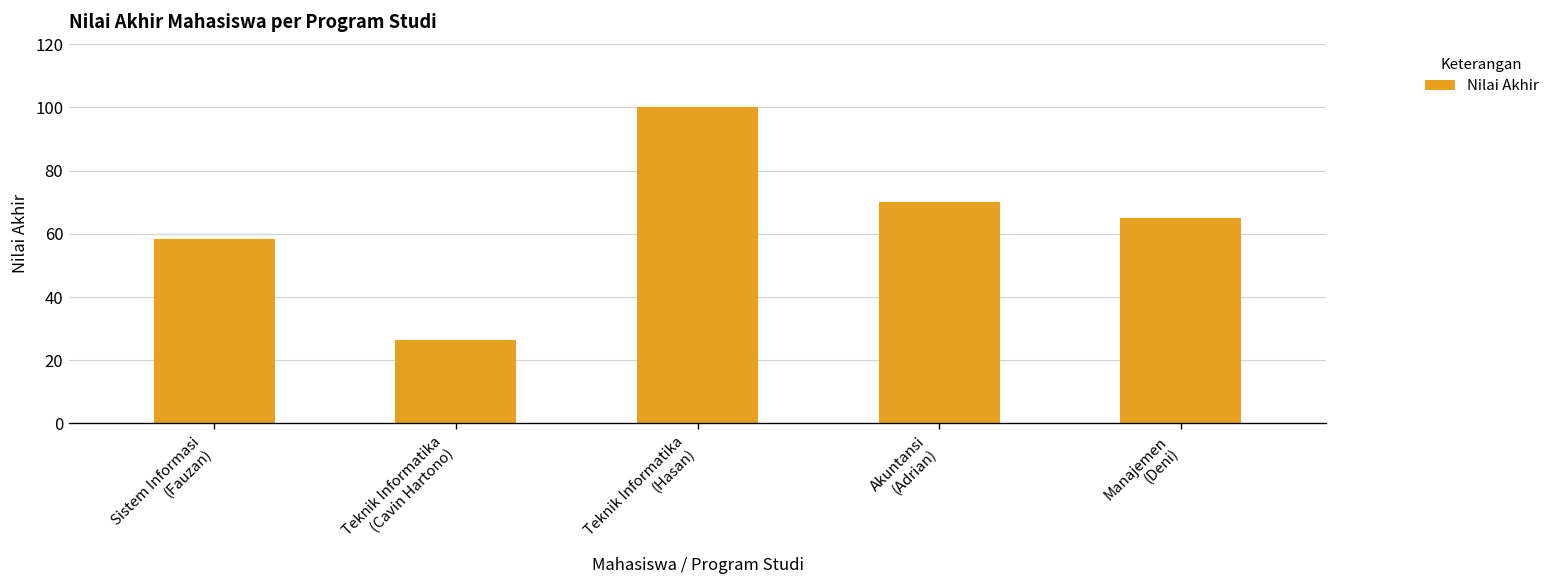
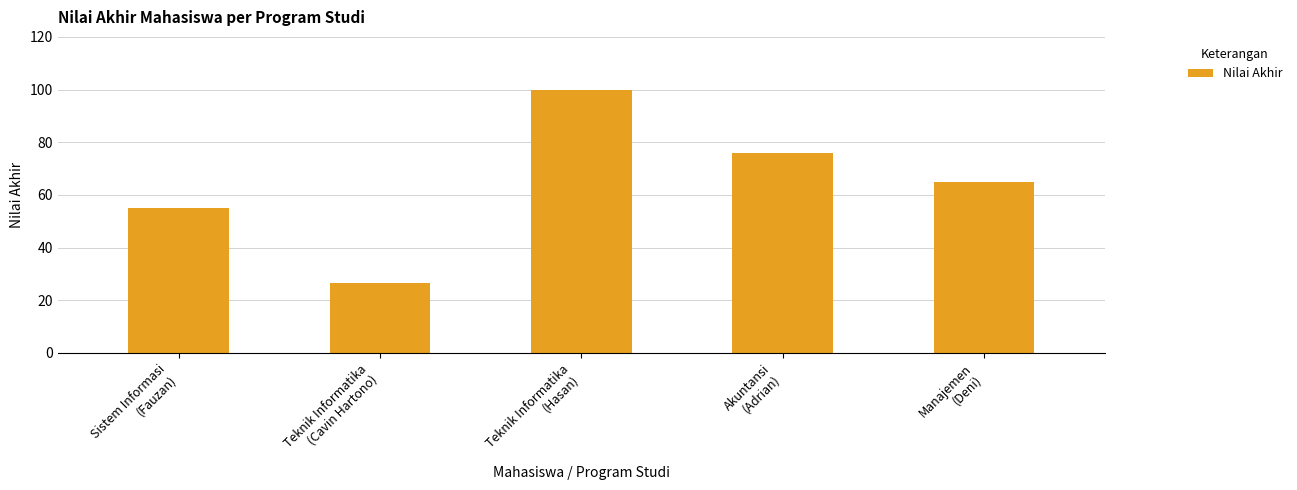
  {
-   "Sistem Informasi (Fauzan)": 58,
+   "Sistem Informasi (Fauzan)": 55,
    "Teknik Informatika (Cavin Hartono)": 27,
    "Teknik Informatika (Hasan)": 100,
-   "Akuntansi (Adrian)": 70,
+   "Akuntansi (Adrian)": 76,
    "Manajemen (Deni)": 65
  }
